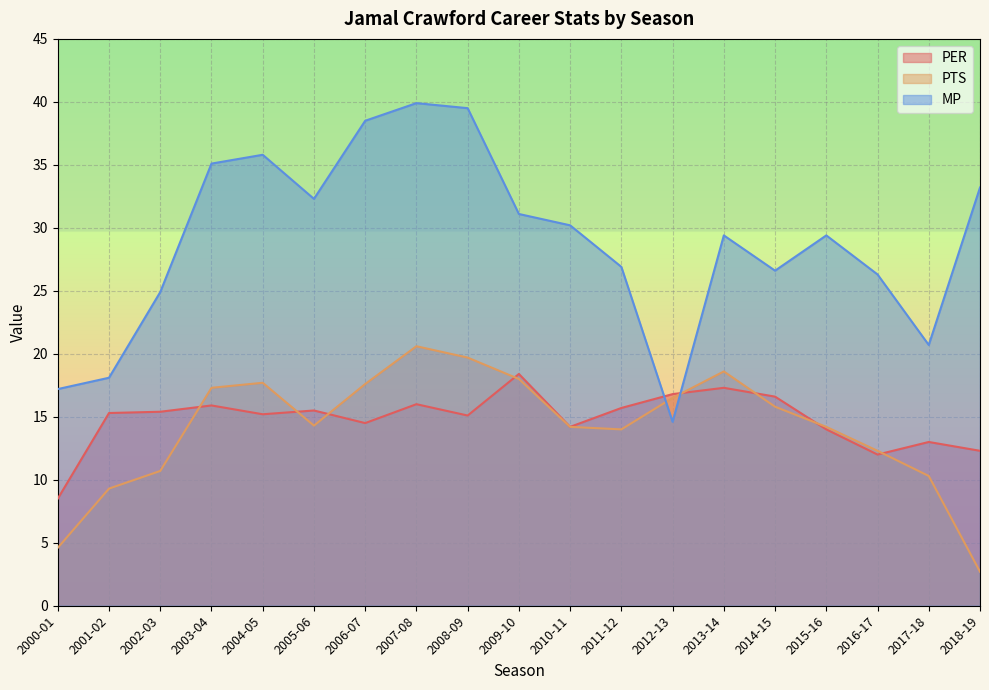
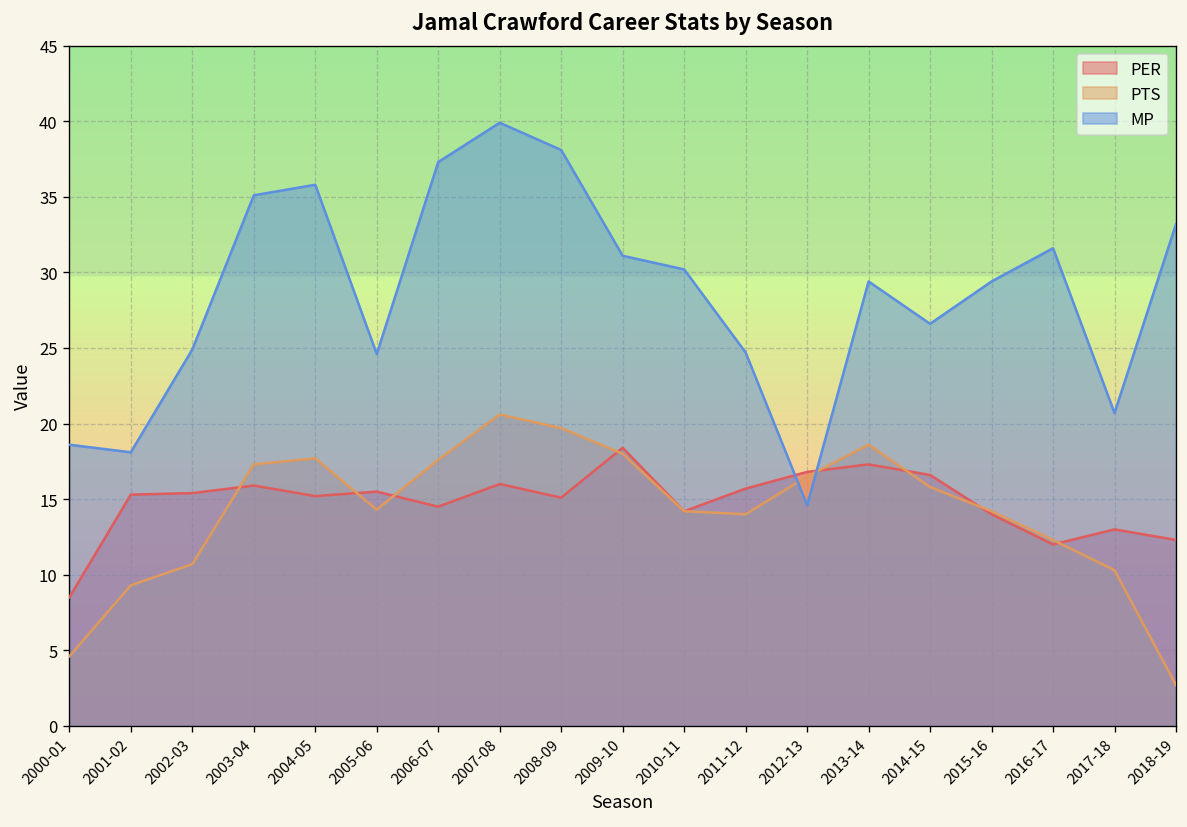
  {
    "MP": {
-     "2000-01": 17.2,
+     "2000-01": 18.6,
      "2001-02": 18.1,
      "2002-03": 24.9,
      "2003-04": 35.1,
      "2004-05": 35.8,
-     "2005-06": 32.3,
-     "2006-07": 38.5,
+     "2005-06": 24.6,
+     "2006-07": 37.3,
      "2007-08": 39.9,
-     "2008-09": 39.5,
+     "2008-09": 38.1,
      "2009-10": 31.1,
      "2010-11": 30.2,
-     "2011-12": 26.9,
+     "2011-12": 24.7,
      "2012-13": 14.6,
      "2013-14": 29.4,
      "2014-15": 26.6,
      "2015-16": 29.4,
-     "2016-17": 26.3,
+     "2016-17": 31.6,
      "2017-18": 20.7,
      "2018-19": 33.2
    }
  }
